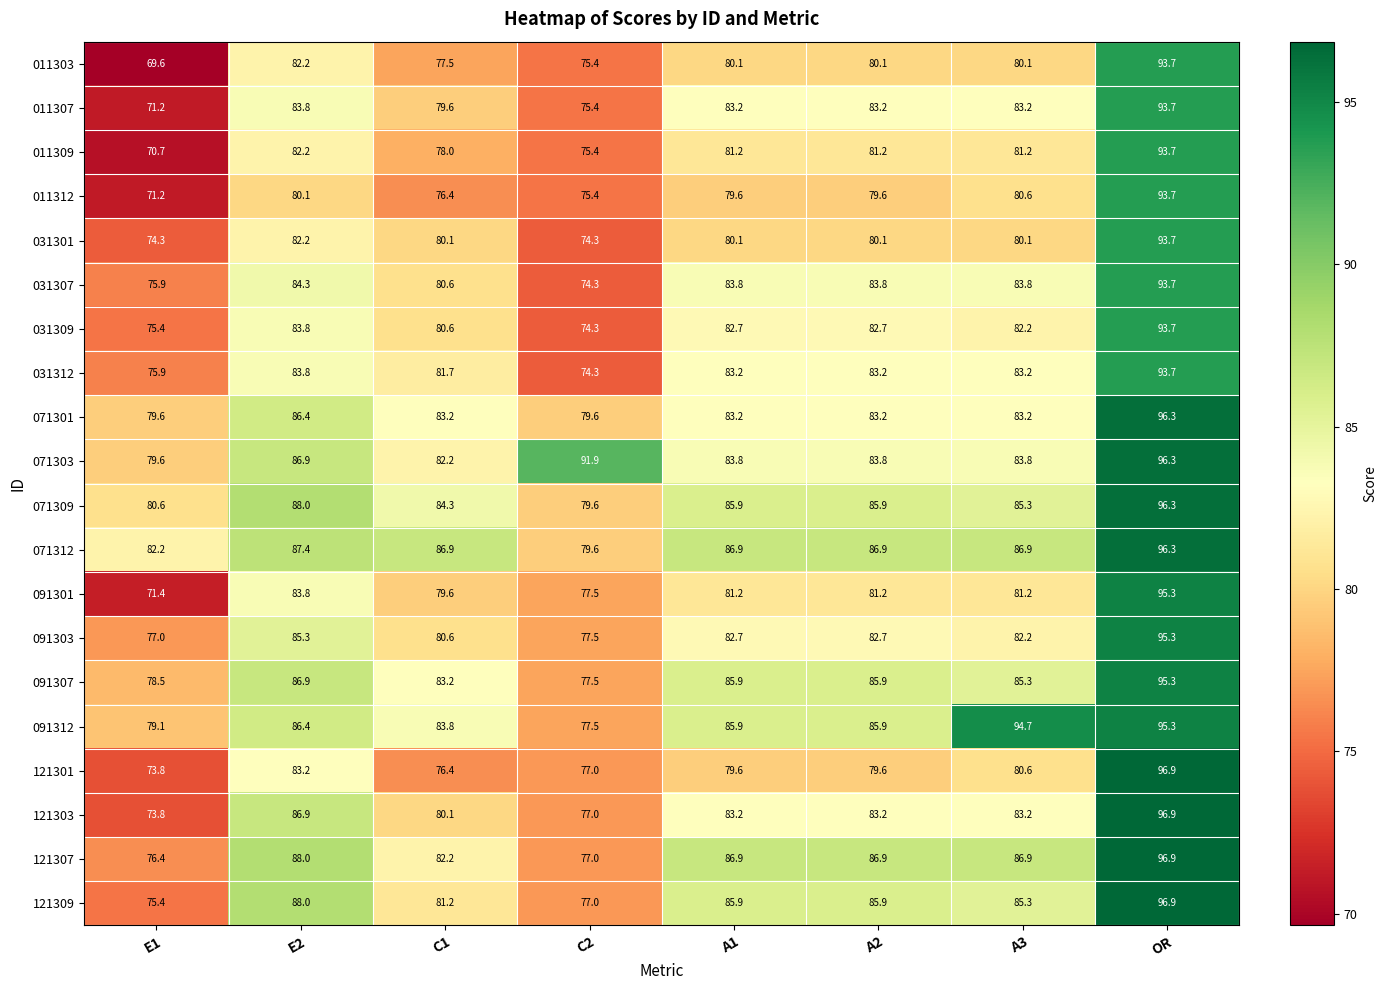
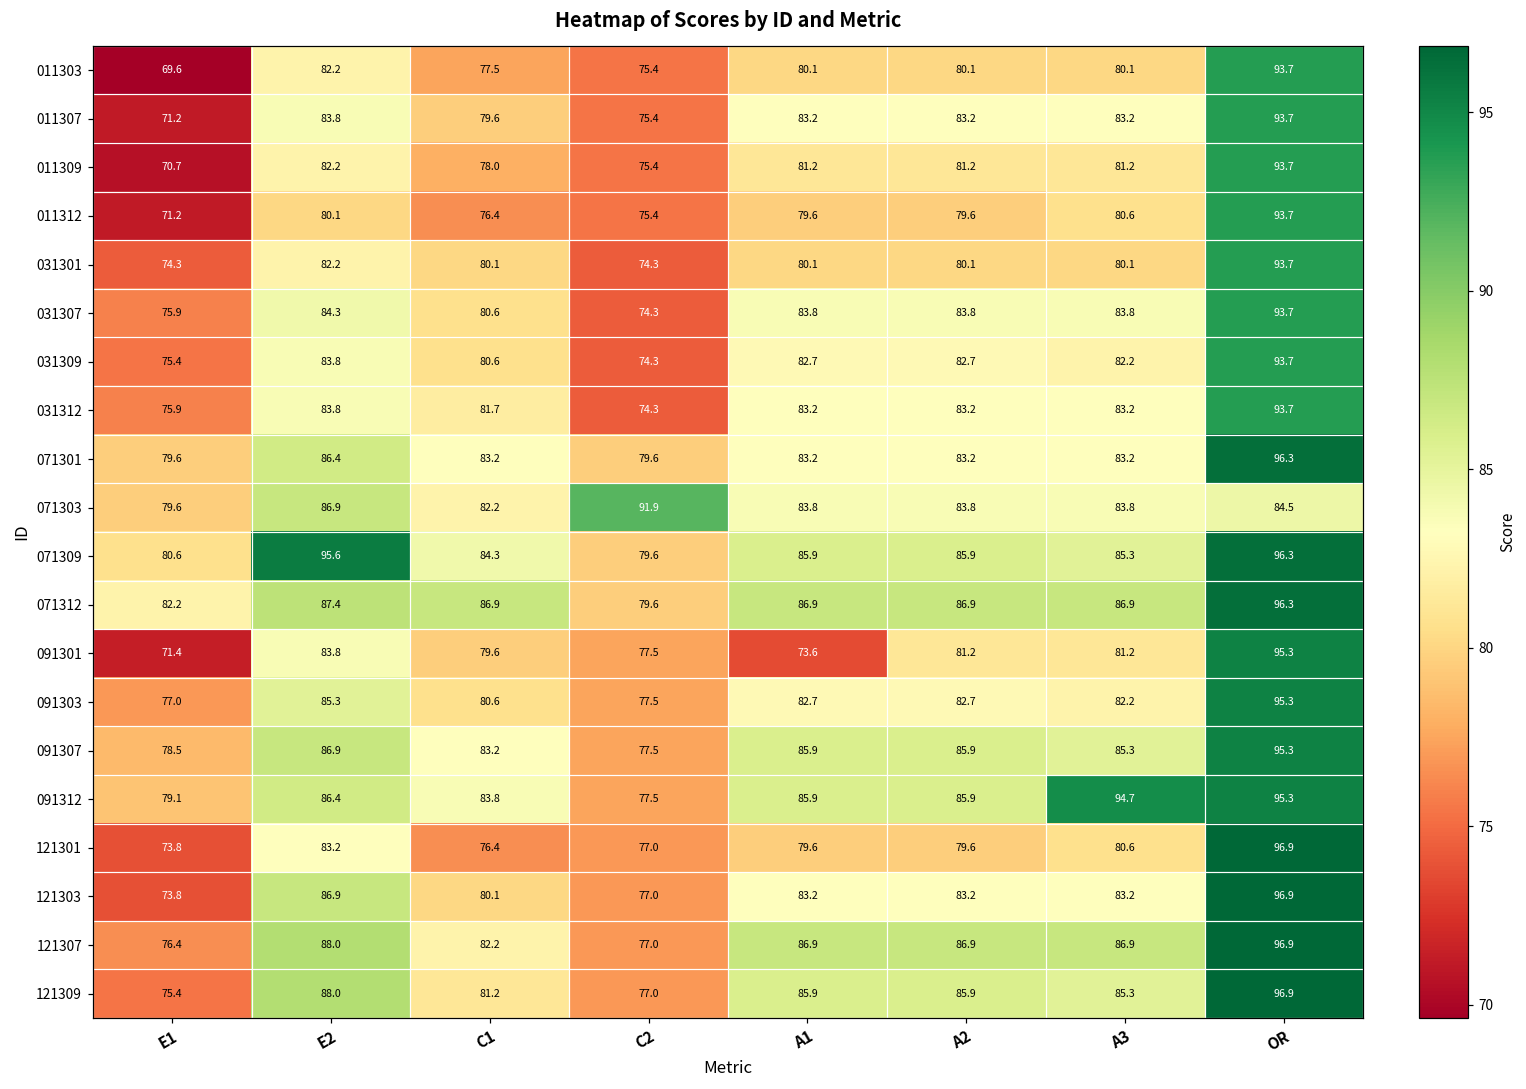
  {
    "011303": {
      "E1": 69.6,
      "E2": 82.2,
      "C1": 77.5,
      "C2": 75.4,
      "A1": 80.1,
      "A2": 80.1,
      "A3": 80.1,
      "OR": 93.7
    },
    "011307": {
      "E1": 71.2,
      "E2": 83.8,
      "C1": 79.6,
      "C2": 75.4,
      "A1": 83.2,
      "A2": 83.2,
      "A3": 83.2,
      "OR": 93.7
    },
    "011309": {
      "E1": 70.7,
      "E2": 82.2,
      "C1": 78.0,
      "C2": 75.4,
      "A1": 81.2,
      "A2": 81.2,
      "A3": 81.2,
      "OR": 93.7
    },
    "011312": {
      "E1": 71.2,
      "E2": 80.1,
      "C1": 76.4,
      "C2": 75.4,
      "A1": 79.6,
      "A2": 79.6,
      "A3": 80.6,
      "OR": 93.7
    },
    "031301": {
      "E1": 74.3,
      "E2": 82.2,
      "C1": 80.1,
      "C2": 74.3,
      "A1": 80.1,
      "A2": 80.1,
      "A3": 80.1,
      "OR": 93.7
    },
    "031307": {
      "E1": 75.9,
      "E2": 84.3,
      "C1": 80.6,
      "C2": 74.3,
      "A1": 83.8,
      "A2": 83.8,
      "A3": 83.8,
      "OR": 93.7
    },
    "031309": {
      "E1": 75.4,
      "E2": 83.8,
      "C1": 80.6,
      "C2": 74.3,
      "A1": 82.7,
      "A2": 82.7,
      "A3": 82.2,
      "OR": 93.7
    },
    "031312": {
      "E1": 75.9,
      "E2": 83.8,
      "C1": 81.7,
      "C2": 74.3,
      "A1": 83.2,
      "A2": 83.2,
      "A3": 83.2,
      "OR": 93.7
    },
    "071301": {
      "E1": 79.6,
      "E2": 86.4,
      "C1": 83.2,
      "C2": 79.6,
      "A1": 83.2,
      "A2": 83.2,
      "A3": 83.2,
      "OR": 96.3
    },
    "071303": {
      "E1": 79.6,
      "E2": 86.9,
      "C1": 82.2,
      "C2": 91.9,
      "A1": 83.8,
      "A2": 83.8,
      "A3": 83.8,
-     "OR": 96.3
+     "OR": 84.5
    },
    "071309": {
      "E1": 80.6,
-     "E2": 88.0,
+     "E2": 95.6,
      "C1": 84.3,
      "C2": 79.6,
      "A1": 85.9,
      "A2": 85.9,
      "A3": 85.3,
      "OR": 96.3
    },
    "071312": {
      "E1": 82.2,
      "E2": 87.4,
      "C1": 86.9,
      "C2": 79.6,
      "A1": 86.9,
      "A2": 86.9,
      "A3": 86.9,
      "OR": 96.3
    },
    "091301": {
      "E1": 71.4,
      "E2": 83.8,
      "C1": 79.6,
      "C2": 77.5,
-     "A1": 81.2,
+     "A1": 73.6,
      "A2": 81.2,
      "A3": 81.2,
      "OR": 95.3
    },
    "091303": {
      "E1": 77.0,
      "E2": 85.3,
      "C1": 80.6,
      "C2": 77.5,
      "A1": 82.7,
      "A2": 82.7,
      "A3": 82.2,
      "OR": 95.3
    },
    "091307": {
      "E1": 78.5,
      "E2": 86.9,
      "C1": 83.2,
      "C2": 77.5,
      "A1": 85.9,
      "A2": 85.9,
      "A3": 85.3,
      "OR": 95.3
    },
    "091312": {
      "E1": 79.1,
      "E2": 86.4,
      "C1": 83.8,
      "C2": 77.5,
      "A1": 85.9,
      "A2": 85.9,
      "A3": 94.7,
      "OR": 95.3
    },
    "121301": {
      "E1": 73.8,
      "E2": 83.2,
      "C1": 76.4,
      "C2": 77.0,
      "A1": 79.6,
      "A2": 79.6,
      "A3": 80.6,
      "OR": 96.9
    },
    "121303": {
      "E1": 73.8,
      "E2": 86.9,
      "C1": 80.1,
      "C2": 77.0,
      "A1": 83.2,
      "A2": 83.2,
      "A3": 83.2,
      "OR": 96.9
    },
    "121307": {
      "E1": 76.4,
      "E2": 88.0,
      "C1": 82.2,
      "C2": 77.0,
      "A1": 86.9,
      "A2": 86.9,
      "A3": 86.9,
      "OR": 96.9
    },
    "121309": {
      "E1": 75.4,
      "E2": 88.0,
      "C1": 81.2,
      "C2": 77.0,
      "A1": 85.9,
      "A2": 85.9,
      "A3": 85.3,
      "OR": 96.9
    }
  }
